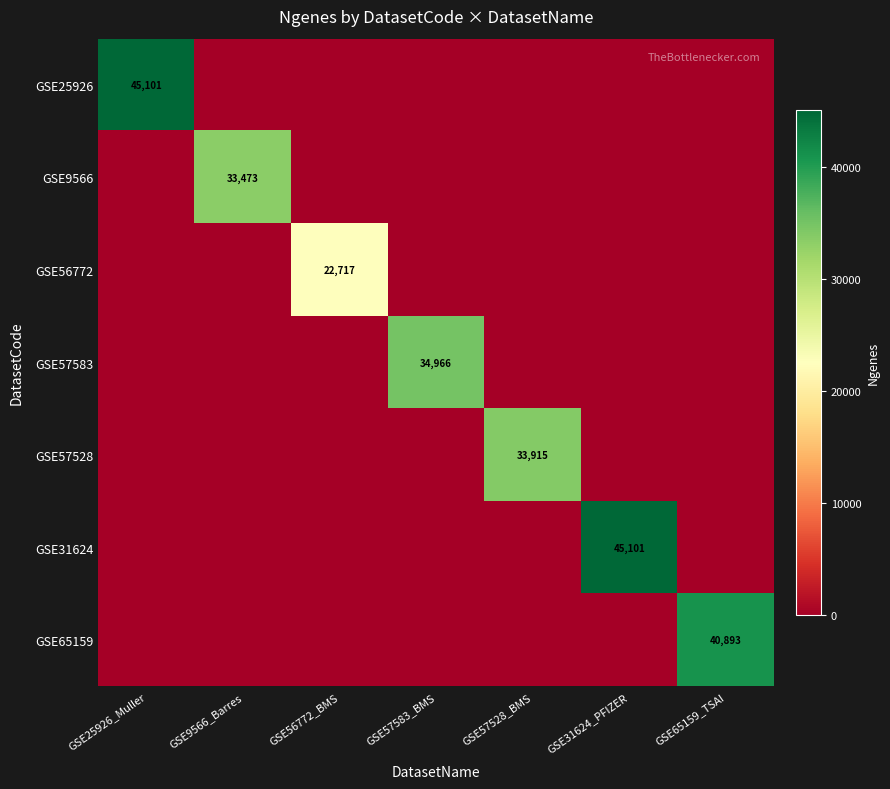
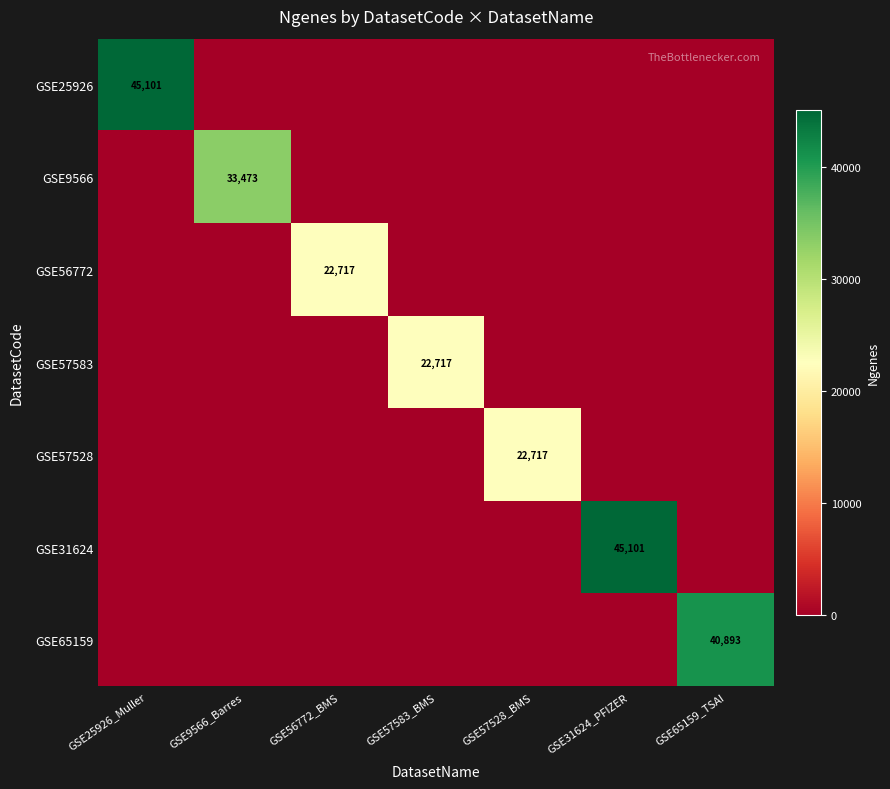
  {
    "GSE25926": {
      "GSE25926_Muller": "45,101"
    },
    "GSE9566": {
      "GSE9566_Barres": "33,473"
    },
    "GSE56772": {
      "GSE56772_BMS": "22,717"
    },
    "GSE57583": {
-     "GSE57583_BMS": "34,966"
+     "GSE57583_BMS": "22,717"
    },
    "GSE57528": {
-     "GSE57528_BMS": "33,915"
+     "GSE57528_BMS": "22,717"
    },
    "GSE31624": {
      "GSE31624_PFIZER": "45,101"
    },
    "GSE65159": {
      "GSE65159_TSAI": "40,893"
    }
  }
